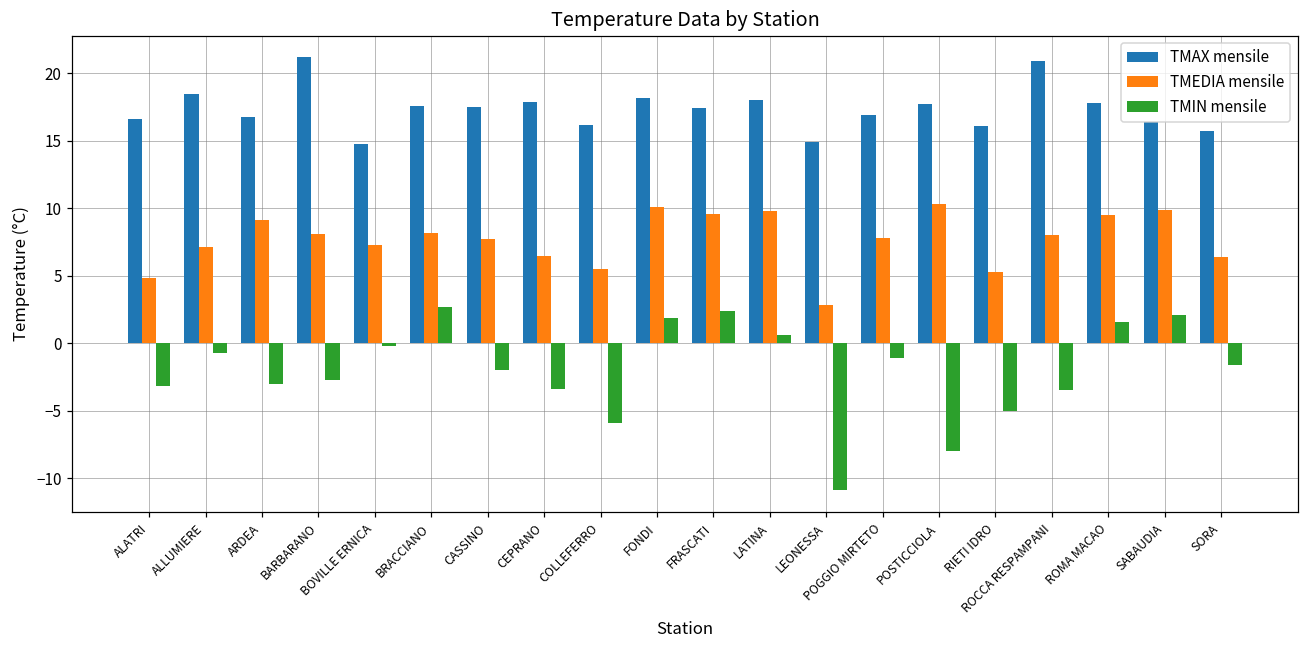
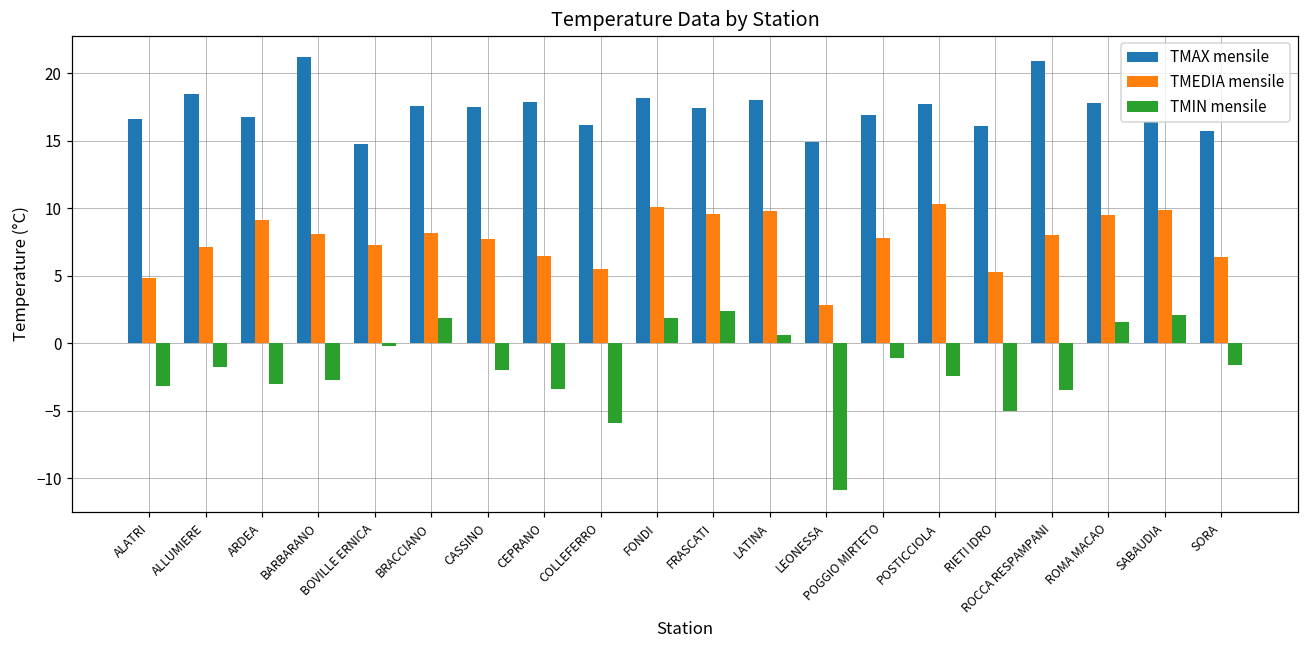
  {
    "TMAX mensile": {
      "ALATRI": 16.6,
      "ALLUMIERE": 18.5,
      "ARDEA": 16.8,
      "BARBARANO": 21.2,
      "BOVILLE ERNICA": 14.8,
      "BRACCIANO": 17.6,
      "CASSINO": 17.5,
      "CEPRANO": 17.9,
      "COLLEFERRO": 16.2,
      "FONDI": 18.2,
      "FRASCATI": 17.4,
      "LATINA": 18.0,
      "LEONESSA": 14.9,
      "POGGIO MIRTETO": 16.9,
      "POSTICCIOLA": 17.7,
      "RIETI IDRO": 16.1,
      "ROCCA RESPAMPANI": 20.9,
      "ROMA MACAO": 17.8,
      "SABAUDIA": 16.4,
      "SORA": 15.7
    },
    "TMEDIA mensile": {
      "ALATRI": 4.8,
      "ALLUMIERE": 7.1,
      "ARDEA": 9.1,
      "BARBARANO": 8.1,
      "BOVILLE ERNICA": 7.3,
      "BRACCIANO": 8.2,
      "CASSINO": 7.7,
      "CEPRANO": 6.5,
      "COLLEFERRO": 5.5,
      "FONDI": 10.1,
      "FRASCATI": 9.6,
      "LATINA": 9.8,
      "LEONESSA": 2.8,
      "POGGIO MIRTETO": 7.8,
      "POSTICCIOLA": 10.3,
      "RIETI IDRO": 5.3,
      "ROCCA RESPAMPANI": 8.0,
      "ROMA MACAO": 9.5,
      "SABAUDIA": 9.9,
      "SORA": 6.4
    },
    "TMIN mensile": {
      "ALATRI": -3.2,
-     "ALLUMIERE": -0.7,
+     "ALLUMIERE": -1.8,
      "ARDEA": -3.0,
      "BARBARANO": -2.7,
-     "BRACCIANO": 2.7,
+     "BRACCIANO": 1.9,
      "CASSINO": -2.0,
      "CEPRANO": -3.4,
      "COLLEFERRO": -5.9,
      "FONDI": 1.9,
      "FRASCATI": 2.4,
      "LATINA": 0.6,
      "LEONESSA": -10.9,
      "POGGIO MIRTETO": -1.1,
-     "POSTICCIOLA": -8.0,
+     "POSTICCIOLA": -2.4,
      "RIETI IDRO": -5.0,
      "ROCCA RESPAMPANI": -3.5,
      "ROMA MACAO": 1.6,
      "SABAUDIA": 2.1,
      "SORA": -1.6
    }
  }
